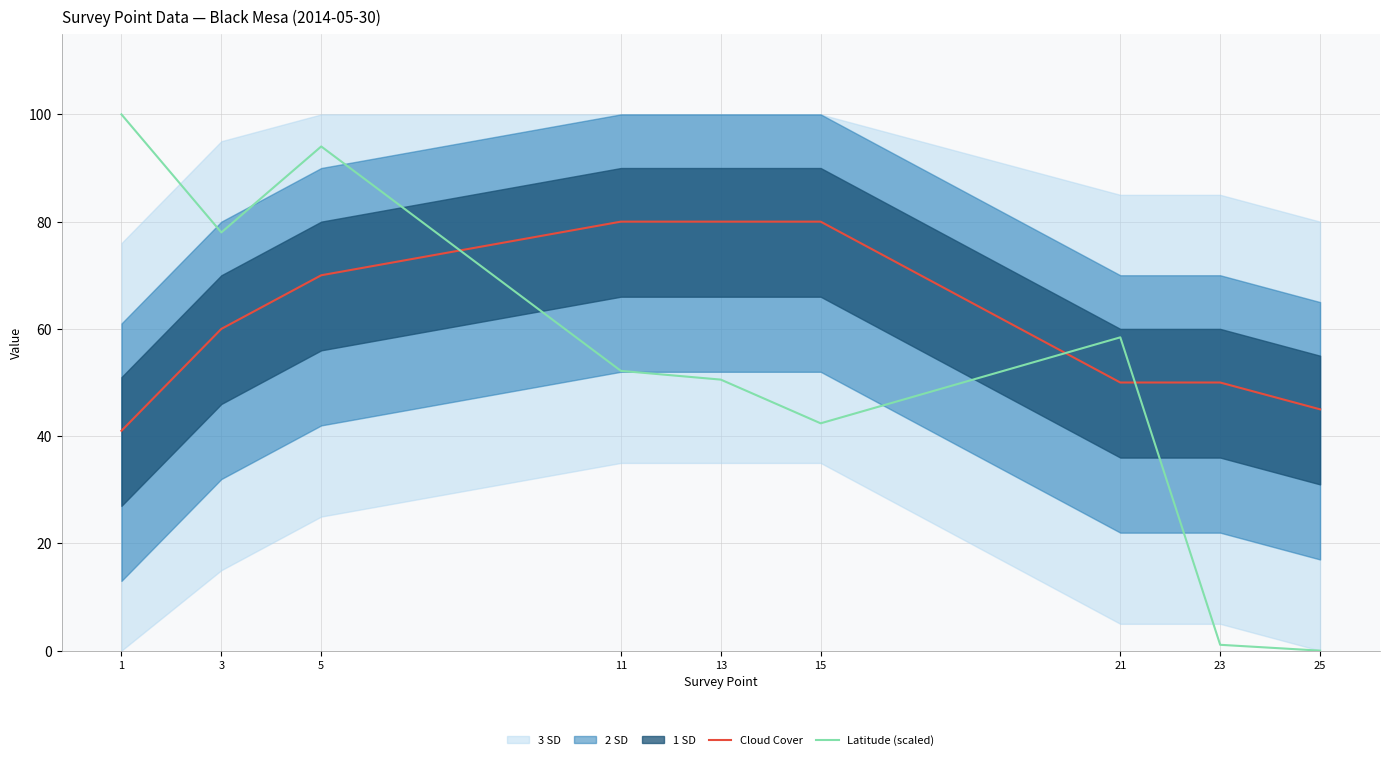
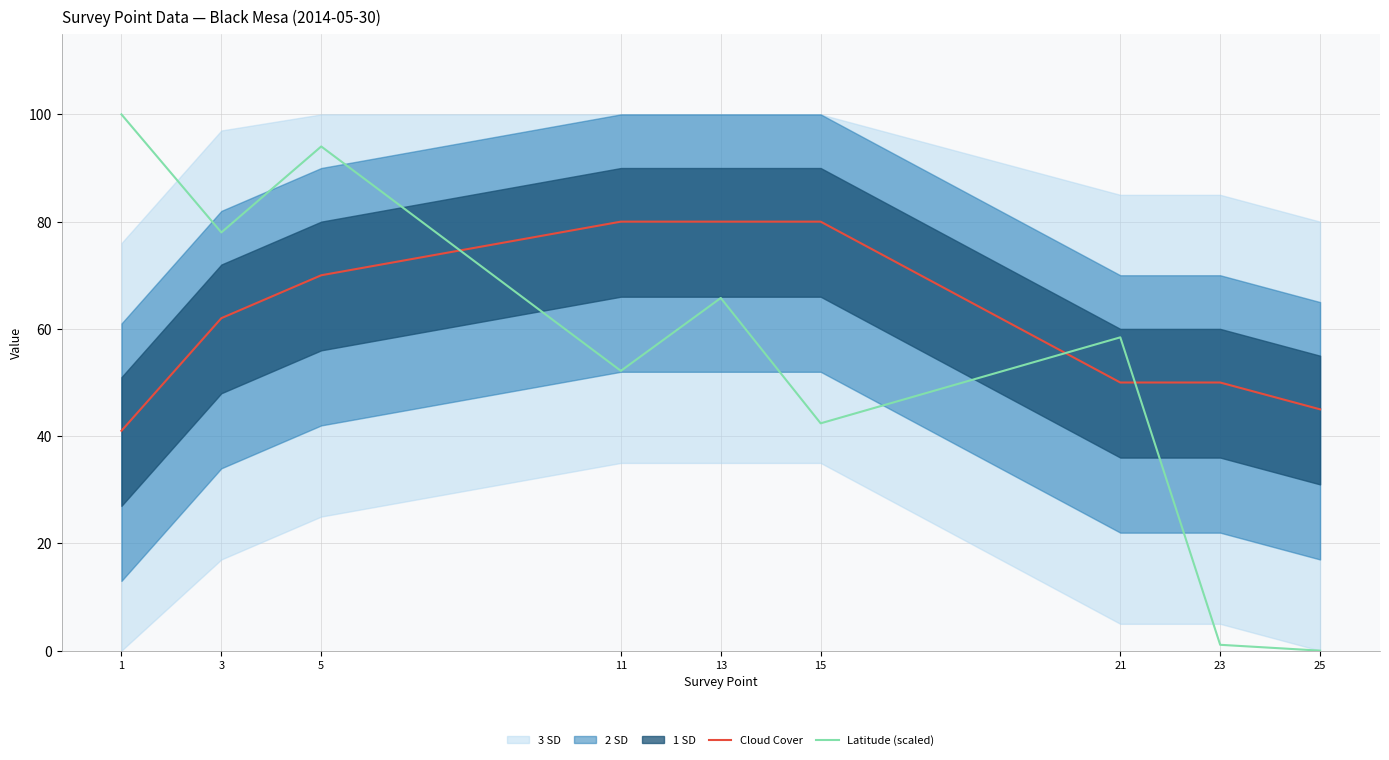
  {
    "Cloud Cover": {
      "1": 41,
-     "3": 60,
+     "3": 62,
      "5": 70,
      "11": 80,
      "13": 80,
      "15": 80,
      "21": 50,
      "23": 50,
      "25": 45
    },
    "3 SD": {
      "1": 76,
      "25": 80
    },
    "Latitude (scaled)": {
      "1": 100,
      "3": 78,
      "5": 94,
      "11": 52,
-     "13": 51,
+     "13": 66,
      "15": 42,
      "21": 58,
      "23": 1,
      "25": 0
    }
  }
